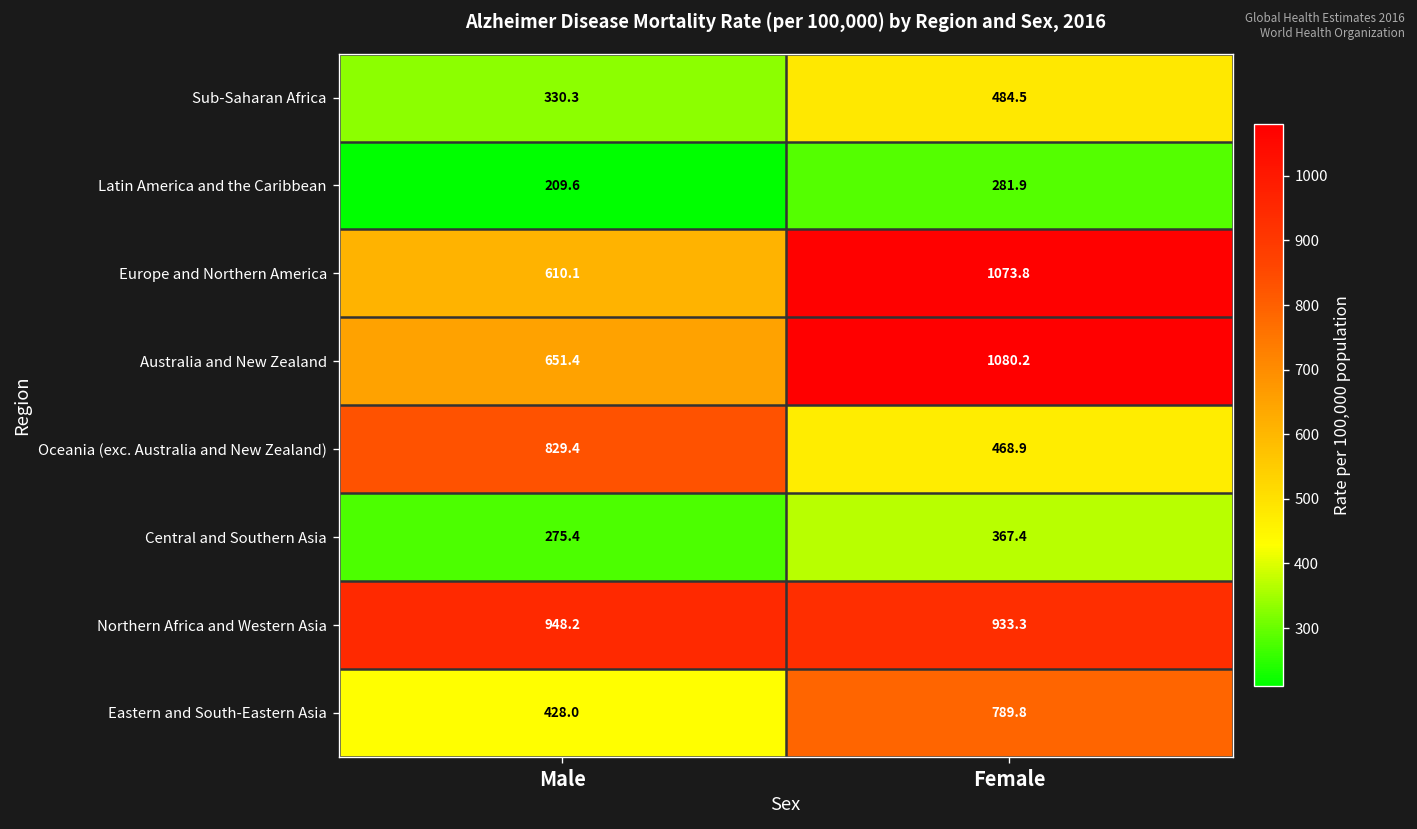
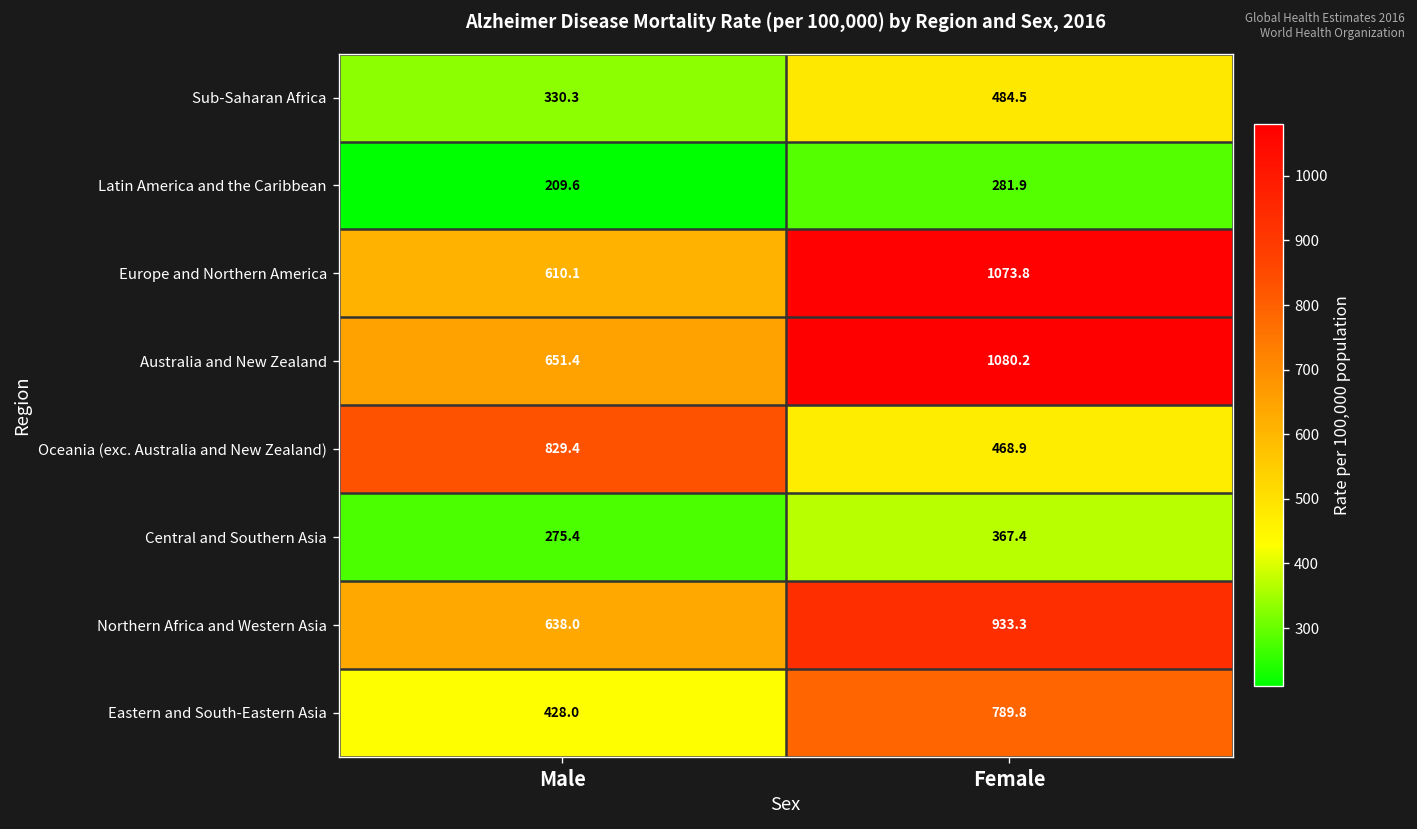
  {
    "Sub-Saharan Africa": {
      "Male": 330.3,
      "Female": 484.5
    },
    "Latin America and the Caribbean": {
      "Male": 209.6,
      "Female": 281.9
    },
    "Europe and Northern America": {
      "Male": 610.1,
      "Female": 1073.8
    },
    "Australia and New Zealand": {
      "Male": 651.4,
      "Female": 1080.2
    },
    "Oceania (exc. Australia and New Zealand)": {
      "Male": 829.4,
      "Female": 468.9
    },
    "Central and Southern Asia": {
      "Male": 275.4,
      "Female": 367.4
    },
    "Northern Africa and Western Asia": {
-     "Male": 948.2,
+     "Male": 638.0,
      "Female": 933.3
    },
    "Eastern and South-Eastern Asia": {
      "Male": 428.0,
      "Female": 789.8
    }
  }
